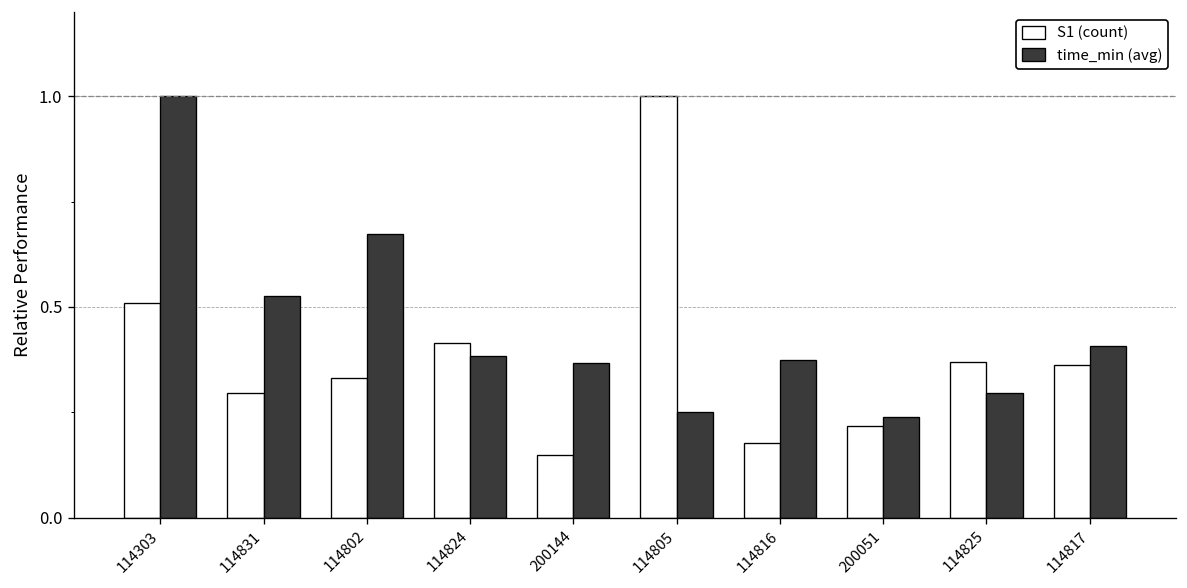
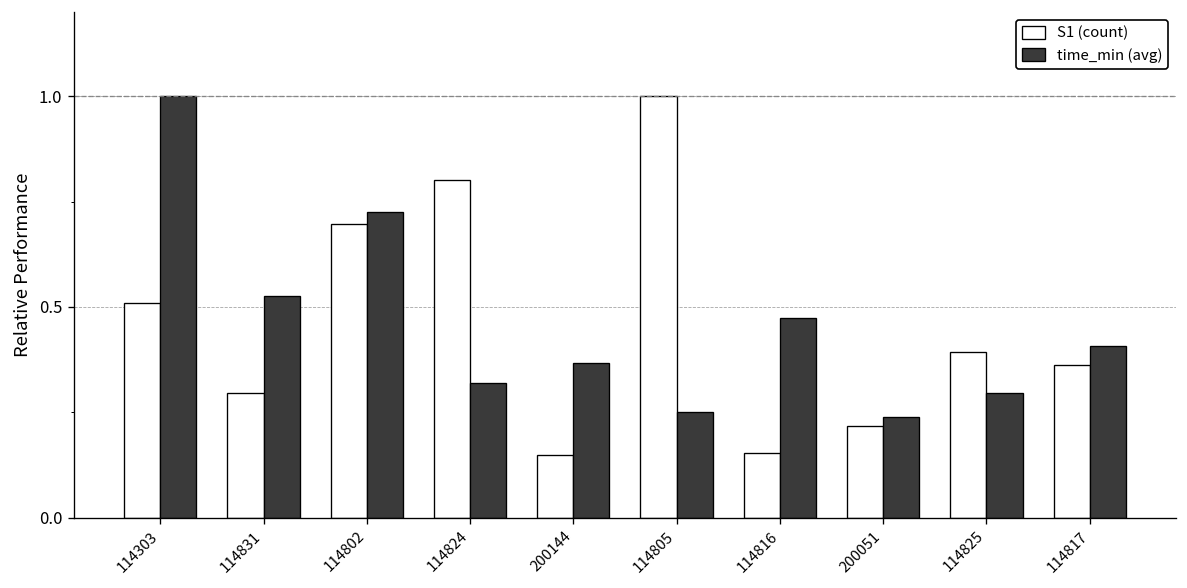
  {
    "S1 (count)": {
      "114303": 0.51,
      "114831": 0.30,
-     "114802": 0.33,
-     "114824": 0.41,
+     "114802": 0.70,
+     "114824": 0.80,
      "200144": 0.15,
      "114805": 1.00,
-     "114816": 0.18,
+     "114816": 0.15,
      "200051": 0.22,
-     "114825": 0.37,
+     "114825": 0.39,
      "114817": 0.36
    },
    "time_min (avg)": {
      "114303": 1.00,
      "114831": 0.53,
-     "114802": 0.67,
-     "114824": 0.38,
+     "114802": 0.73,
+     "114824": 0.32,
      "200144": 0.37,
      "114805": 0.25,
-     "114816": 0.38,
+     "114816": 0.47,
      "200051": 0.24,
      "114825": 0.29,
      "114817": 0.41
    }
  }
